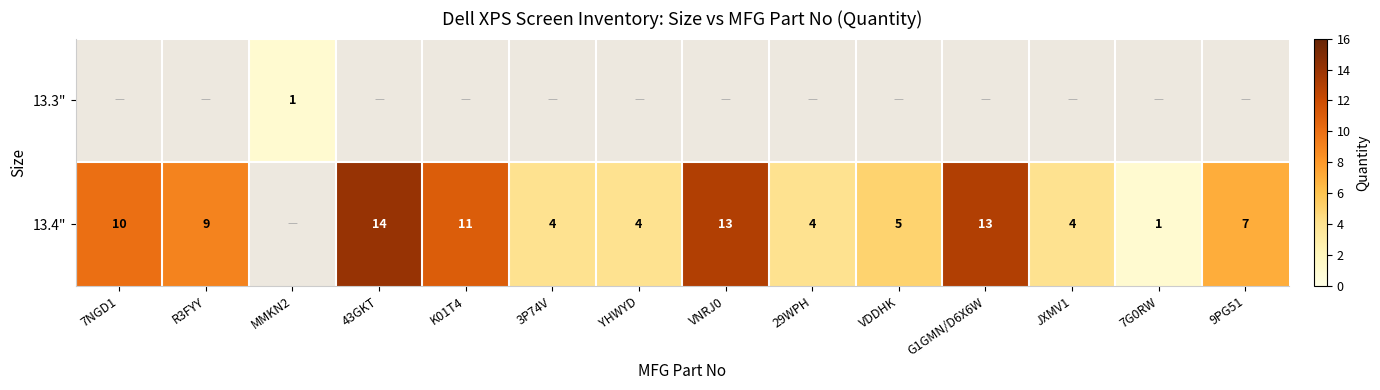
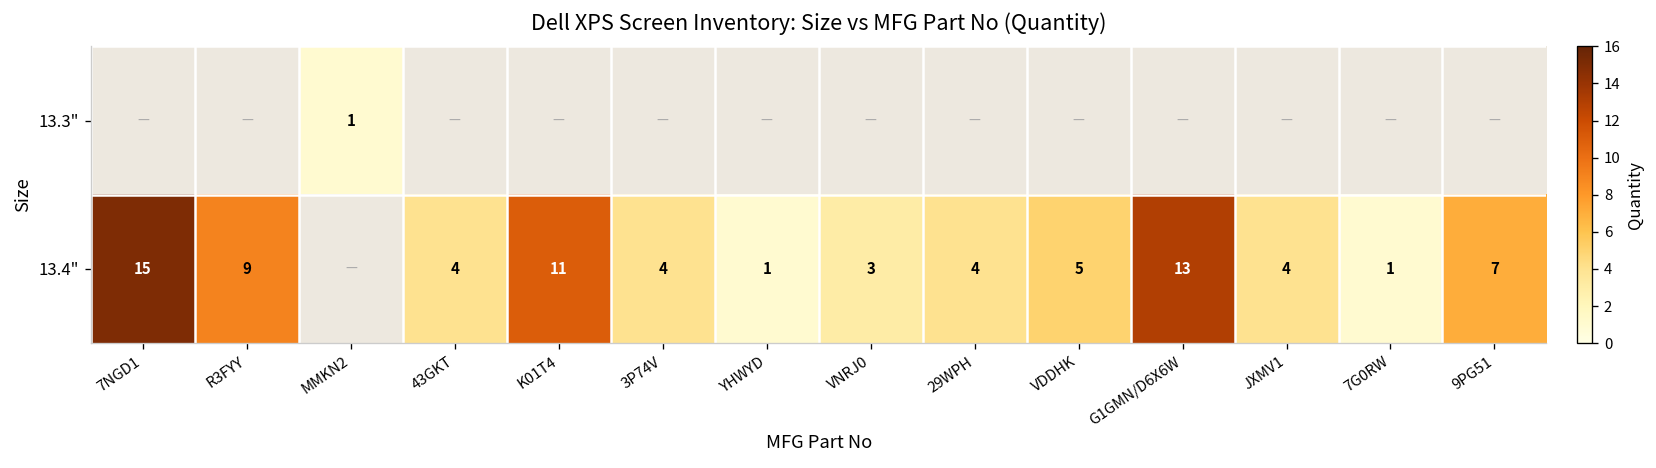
  {
    "13.3\"": {
      "MMKN2": 1
    },
    "13.4\"": {
-     "7NGD1": 10,
+     "7NGD1": 15,
      "R3FYY": 9,
-     "43GKT": 14,
+     "43GKT": 4,
      "K01T4": 11,
      "3P74V": 4,
-     "YHWYD": 4,
-     "VNRJ0": 13,
+     "YHWYD": 1,
+     "VNRJ0": 3,
      "29WPH": 4,
      "VDDHK": 5,
      "G1GMN/D6X6W": 13,
      "JXMV1": 4,
      "7G0RW": 1,
      "9PG51": 7
    }
  }
